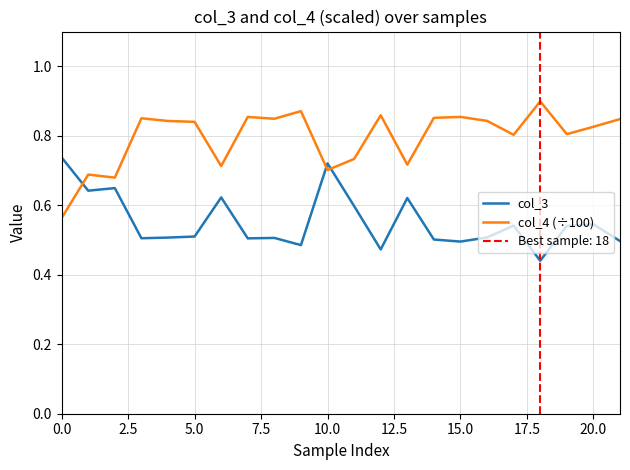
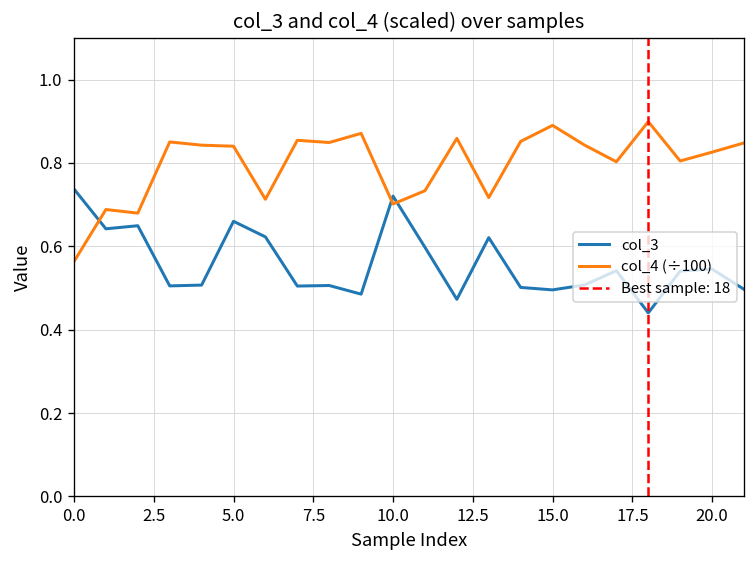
  {
    "col_3": {
      "0.0": 0.74,
-     "5.0": 0.51,
+     "5.0": 0.66,
      "10.0": 0.72,
      "15.0": 0.50
    },
    "col_4 (÷100)": {
      "0.0": 0.56,
      "5.0": 0.84,
      "10.0": 0.70,
-     "15.0": 0.85,
+     "15.0": 0.89,
      "20.0": 0.83
    }
  }
